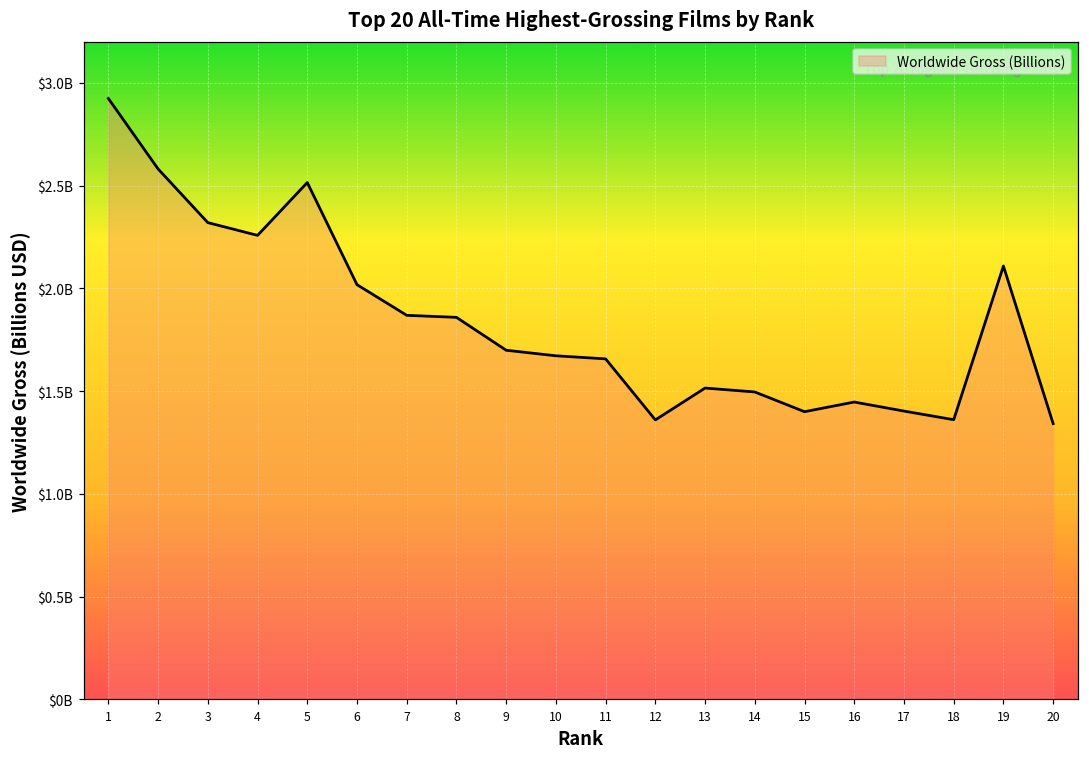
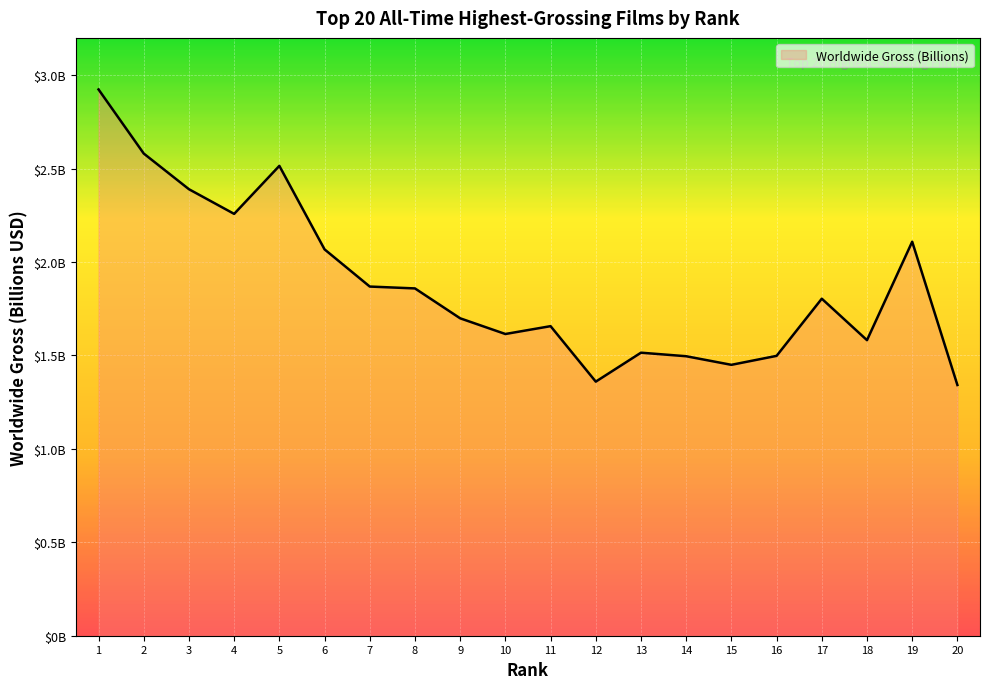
  {
    "1": "$2920000000",
    "2": "$2580000000",
-   "3": "$2320000000",
+   "3": "$2390000000",
    "4": "$2260000000",
    "5": "$2520000000",
-   "6": "$2020000000",
+   "6": "$2070000000",
    "7": "$1870000000",
    "8": "$1860000000",
    "9": "$1700000000",
-   "10": "$1670000000",
+   "10": "$1620000000",
    "11": "$1660000000",
    "12": "$1360000000",
    "13": "$1520000000",
    "14": "$1500000000",
-   "15": "$1400000000",
-   "16": "$1450000000",
-   "17": "$1400000000",
-   "18": "$1360000000",
+   "15": "$1450000000",
+   "16": "$1500000000",
+   "17": "$1800000000",
+   "18": "$1580000000",
    "19": "$2110000000",
    "20": "$1340000000"
  }
